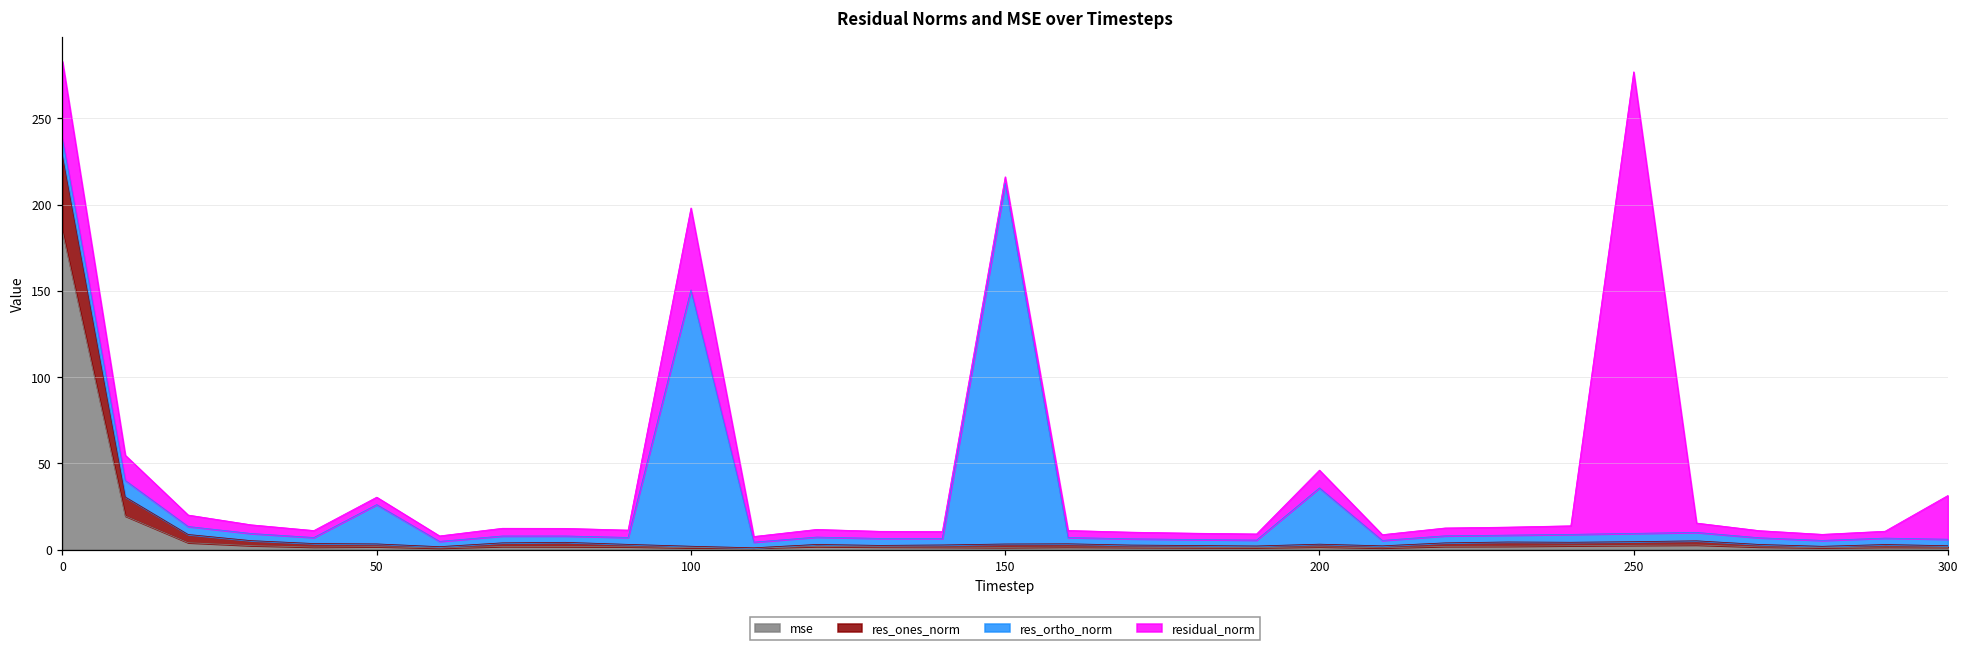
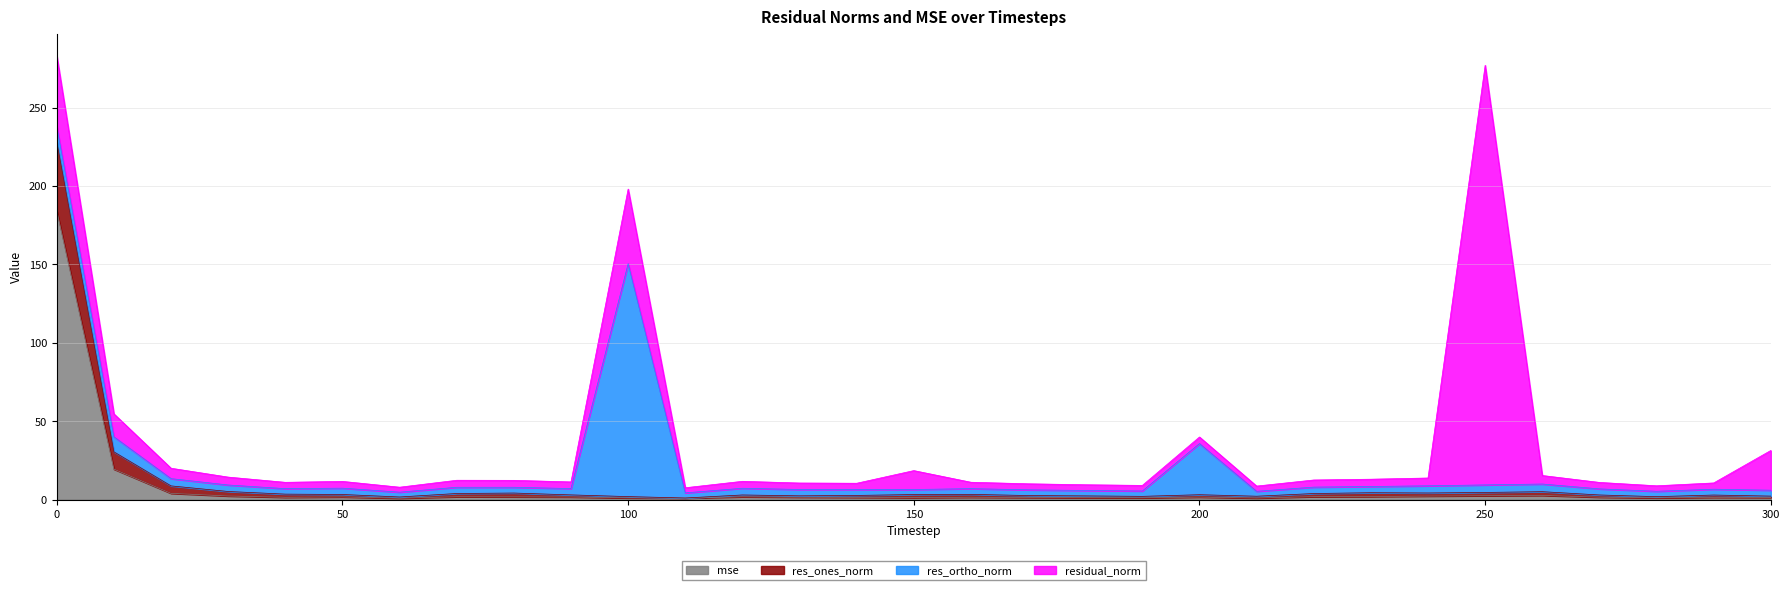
  {
    "mse": {
      "0": 184,
      "150": 1,
      "250": 2
    },
    "res_ones_norm": {
      "0": 44,
      "150": 2,
      "250": 2
    },
    "res_ortho_norm": {
      "0": 10,
-     "50": 23,
+     "50": 4,
      "100": 149,
-     "150": 209,
+     "150": 3,
      "200": 33,
      "250": 5,
      "300": 4
    },
    "residual_norm": {
      "0": 45,
      "50": 4,
      "100": 48,
-     "150": 4,
-     "200": 10,
+     "150": 12,
+     "200": 4,
      "250": 268,
      "300": 25
    }
  }
